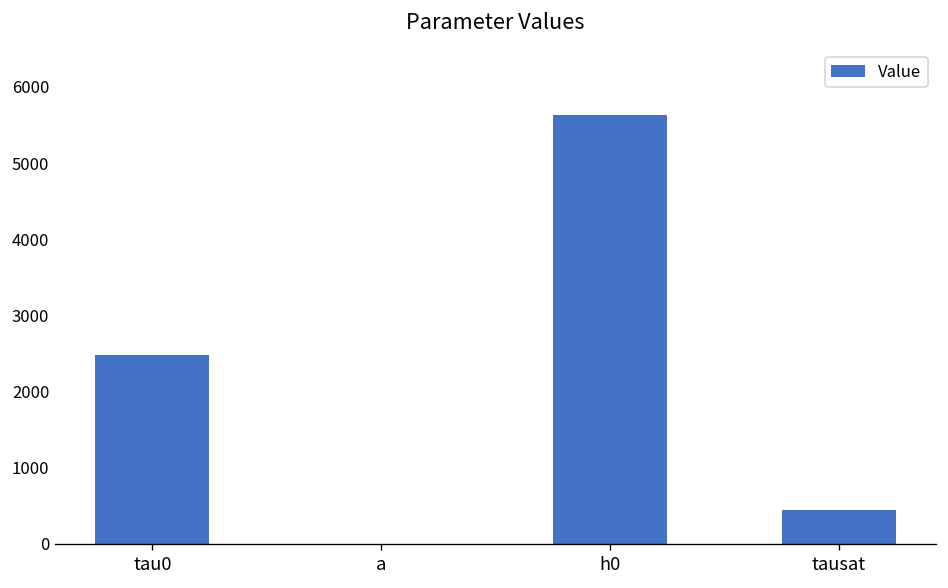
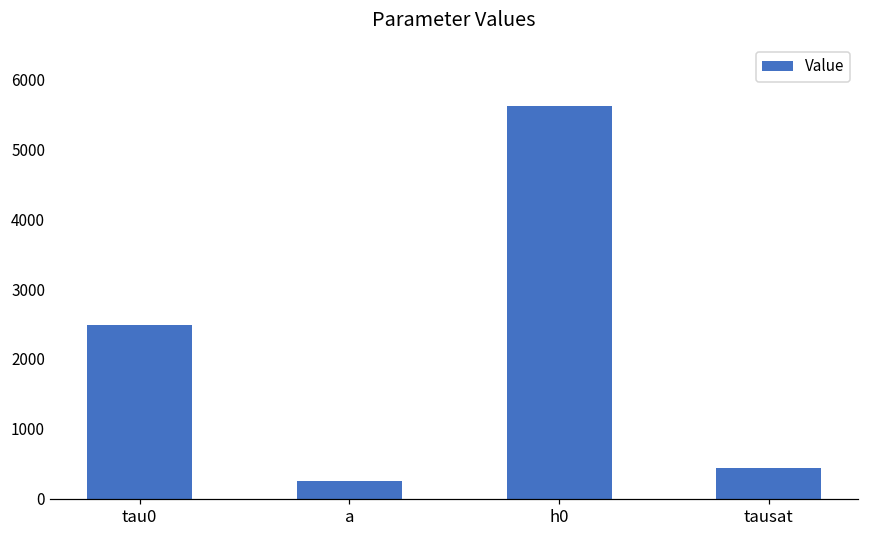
  {
    "tau0": 2500,
-   "a": 0,
+   "a": 300,
    "h0": 5600,
    "tausat": 400
  }
